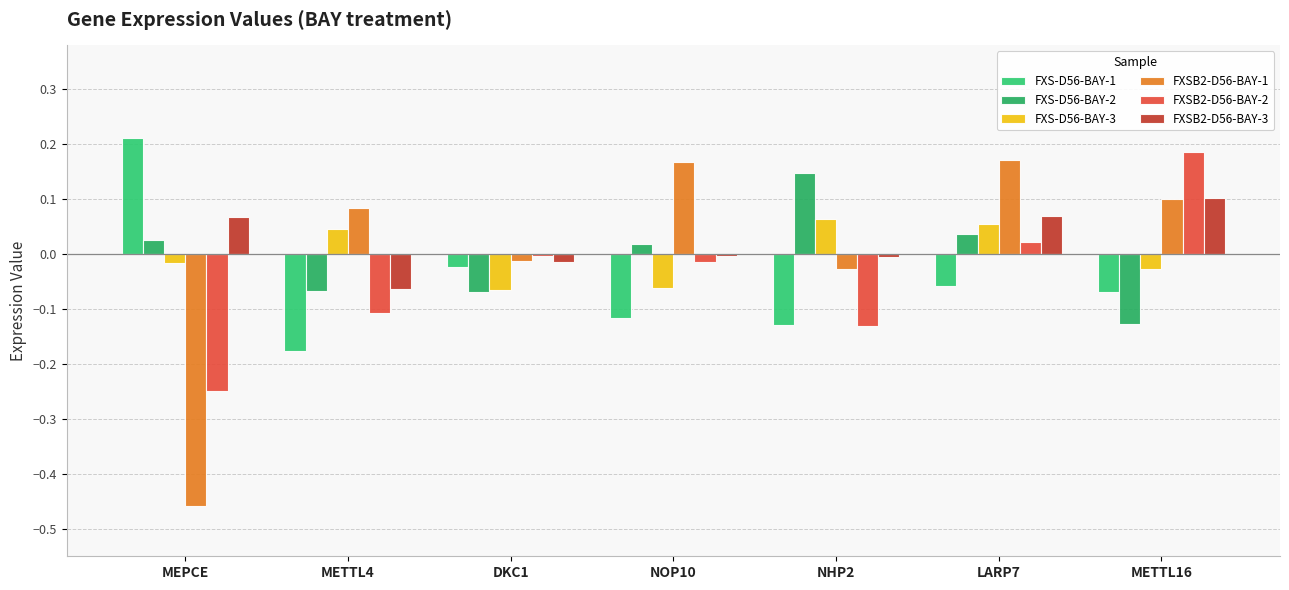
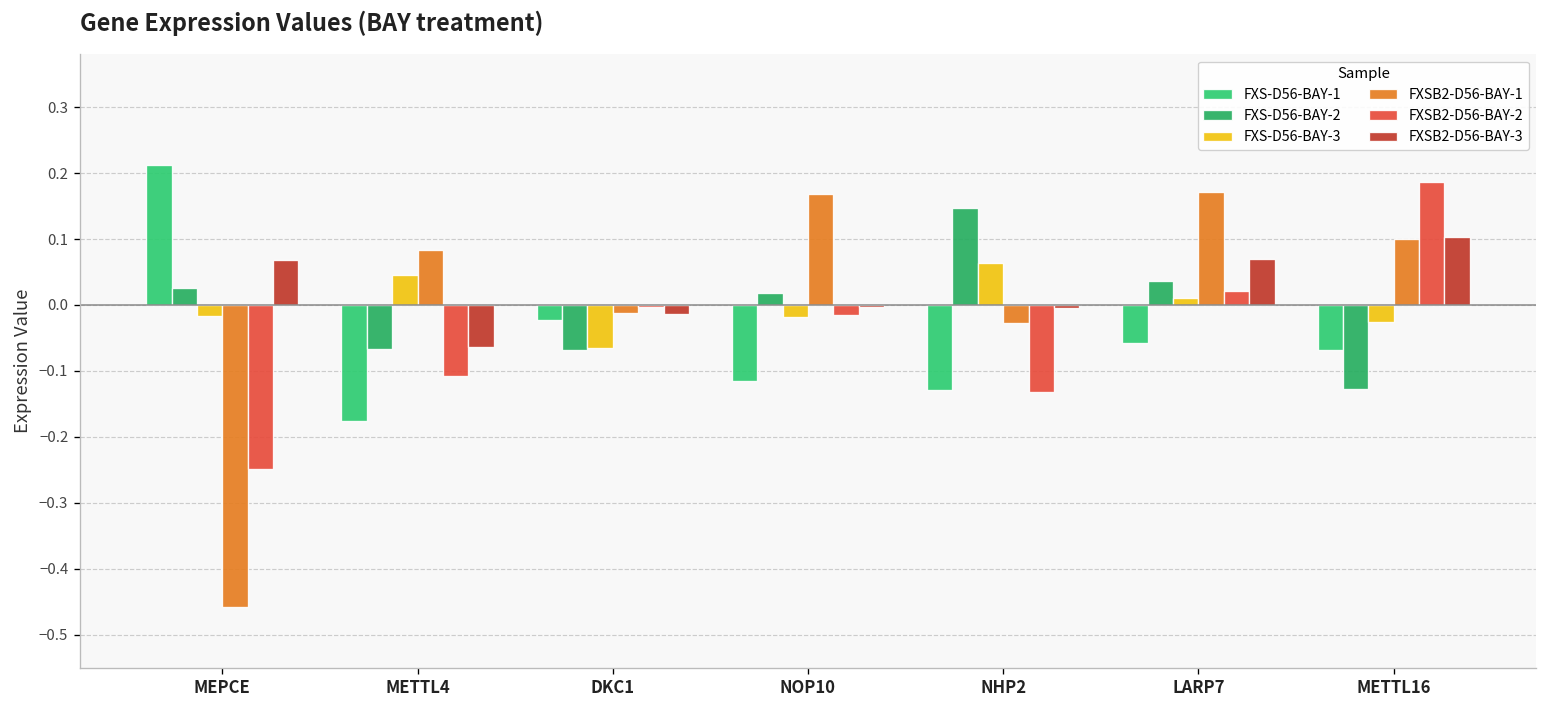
  {
    "FXS-D56-BAY-3": {
      "MEPCE": -0.02,
      "METTL4": 0.05,
      "DKC1": -0.07,
-     "NOP10": -0.06,
+     "NOP10": -0.02,
      "NHP2": 0.06,
-     "LARP7": 0.06,
+     "LARP7": 0.01,
      "METTL16": -0.03
    }
  }
